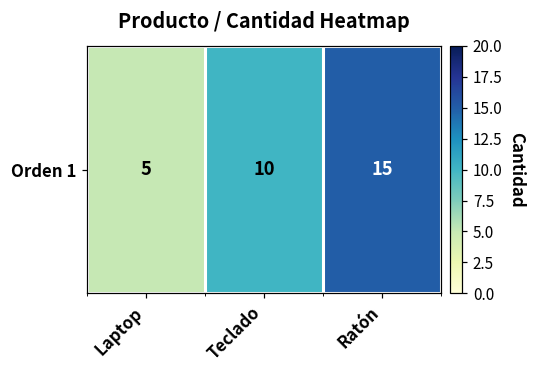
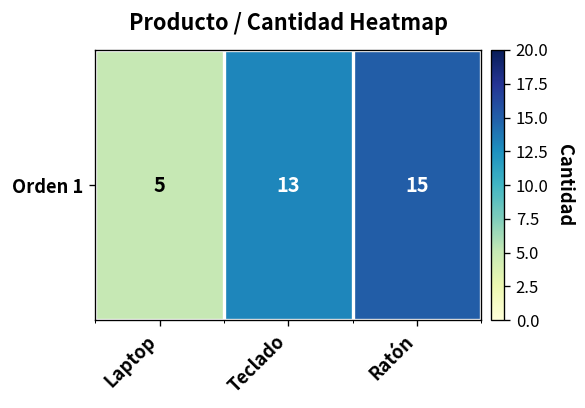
  {
    "Orden 1": {
      "Laptop": 5,
-     "Teclado": 10,
+     "Teclado": 13,
      "Ratón": 15
    }
  }
